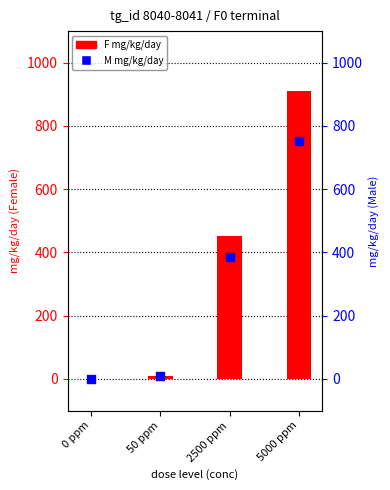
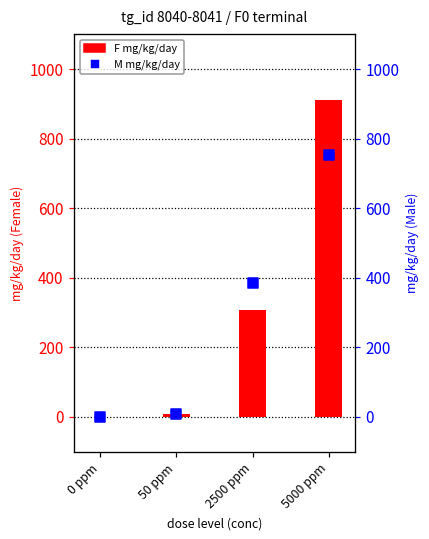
  {
    "F mg/kg/day": {
      "0 ppm": 0,
      "50 ppm": 10,
-     "2500 ppm": 450,
+     "2500 ppm": 310,
      "5000 ppm": 910
    }
  }
